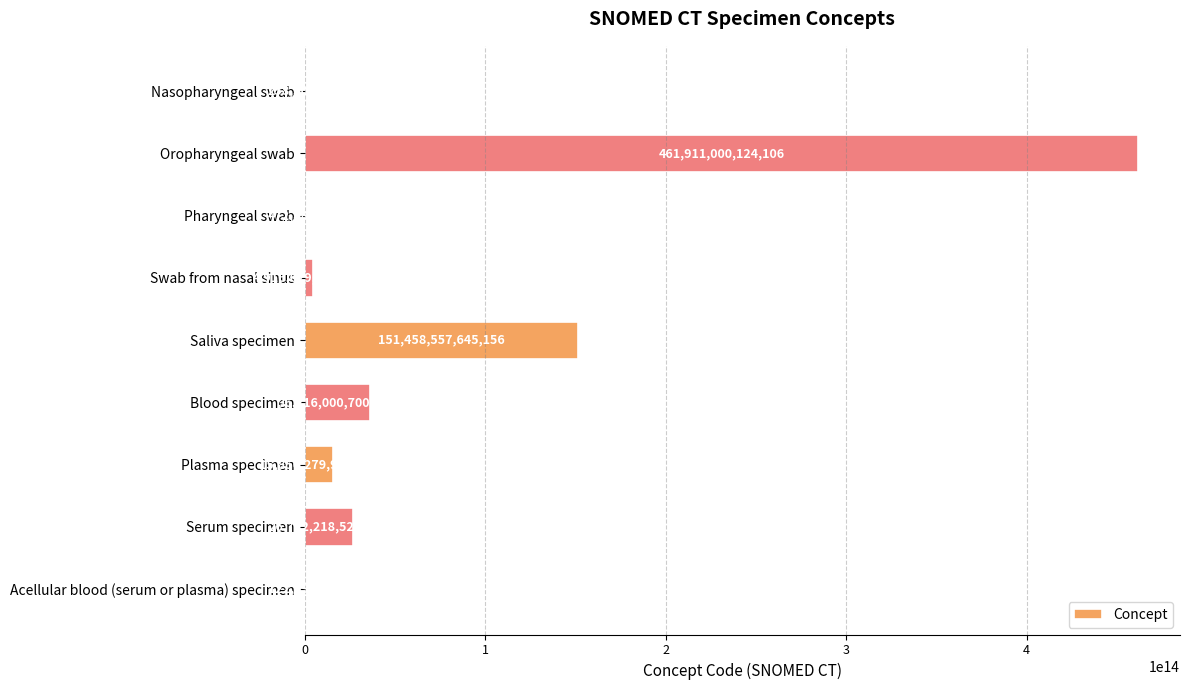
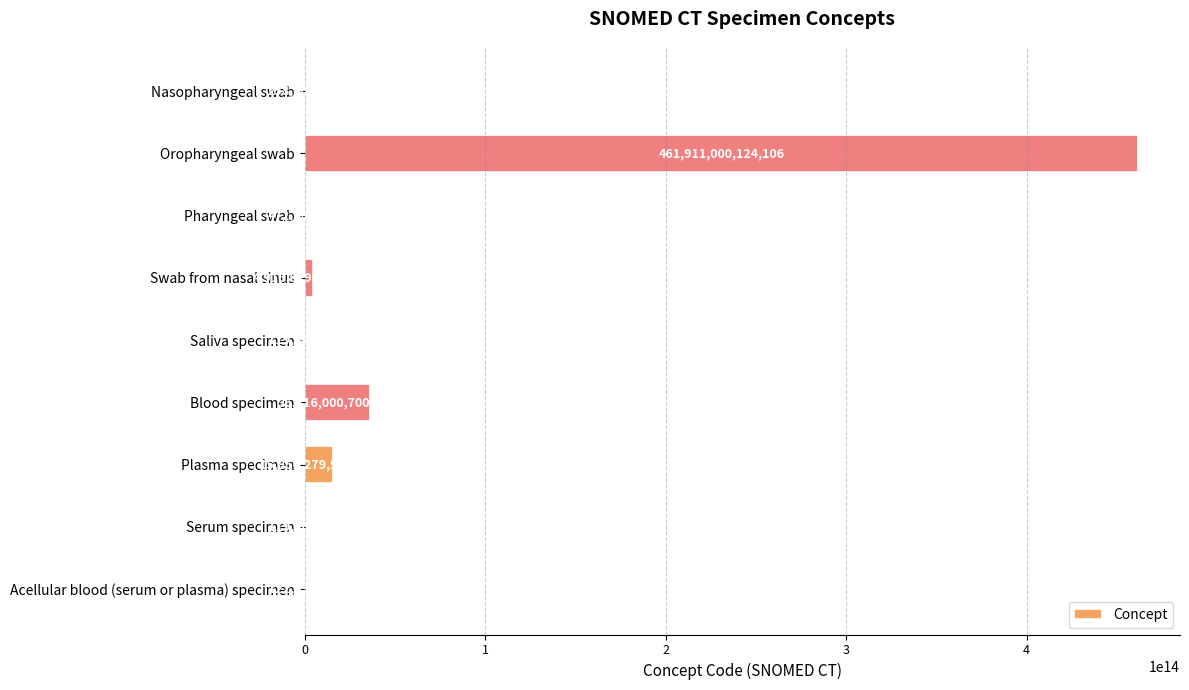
  {
    "Swab from nasal sinus": 5000000000000,
-   "Saliva specimen": 151000000000000,
+   "Saliva specimen": 0,
    "Blood specimen": 36000000000000,
    "Plasma specimen": 16000000000000,
-   "Serum specimen": 27000000000000
+   "Serum specimen": 0
  }
